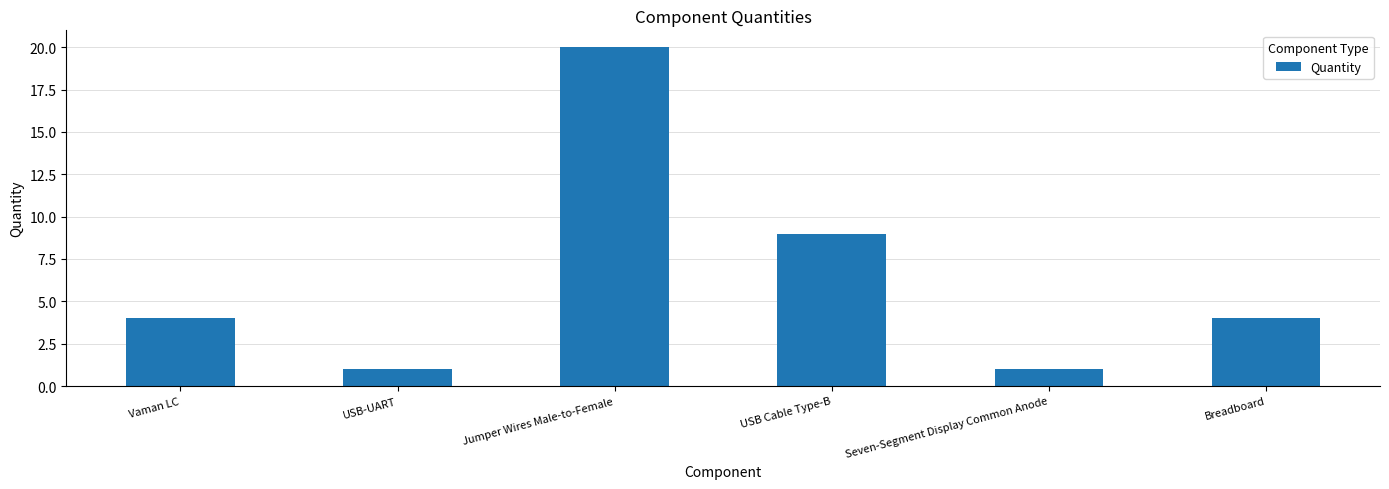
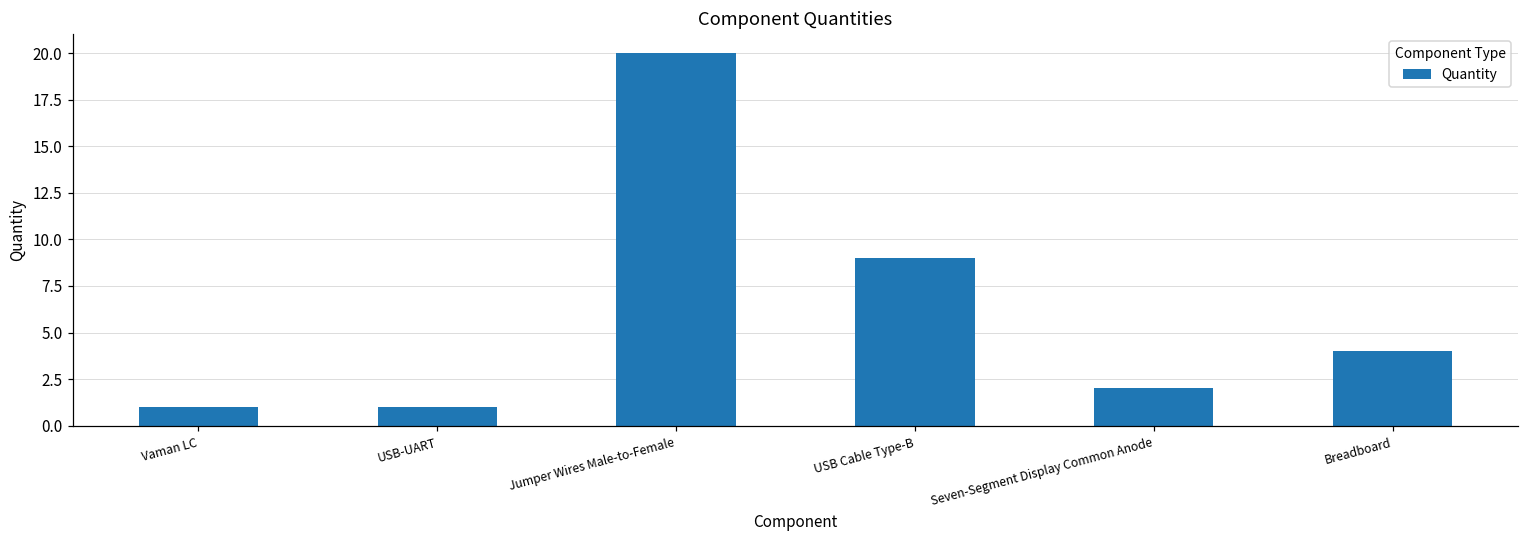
  {
-   "Vaman LC": 4,
+   "Vaman LC": 1,
    "USB-UART": 1,
    "Jumper Wires Male-to-Female": 20,
    "USB Cable Type-B": 9,
-   "Seven-Segment Display Common Anode": 1,
+   "Seven-Segment Display Common Anode": 2,
    "Breadboard": 4
  }
